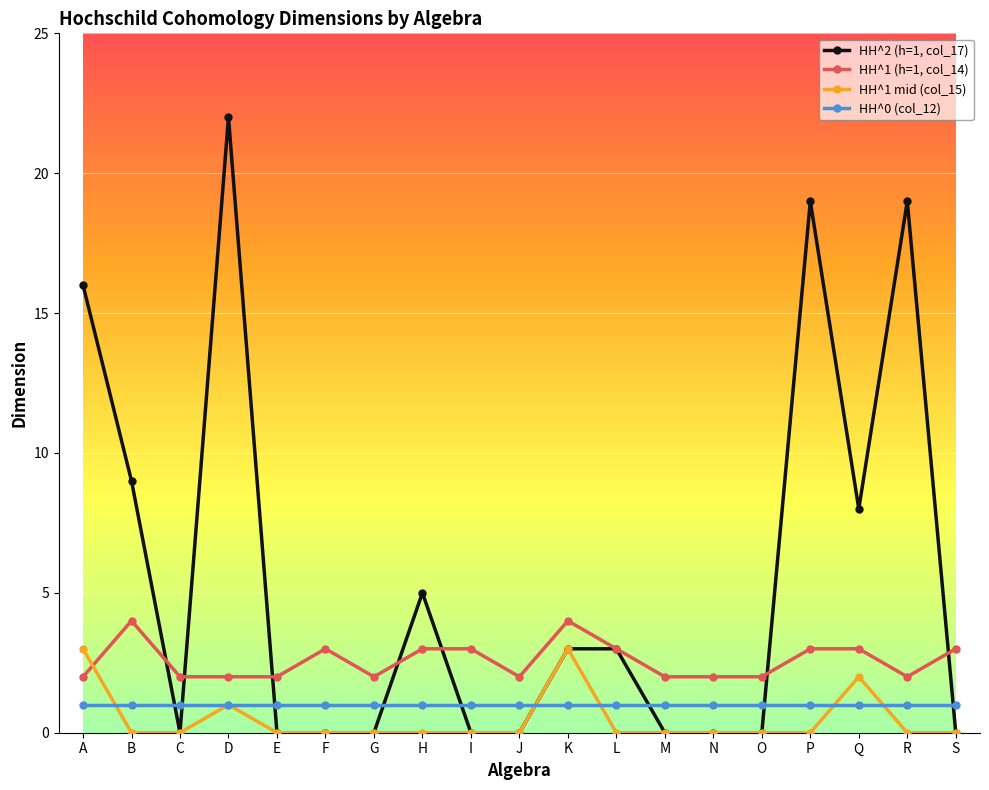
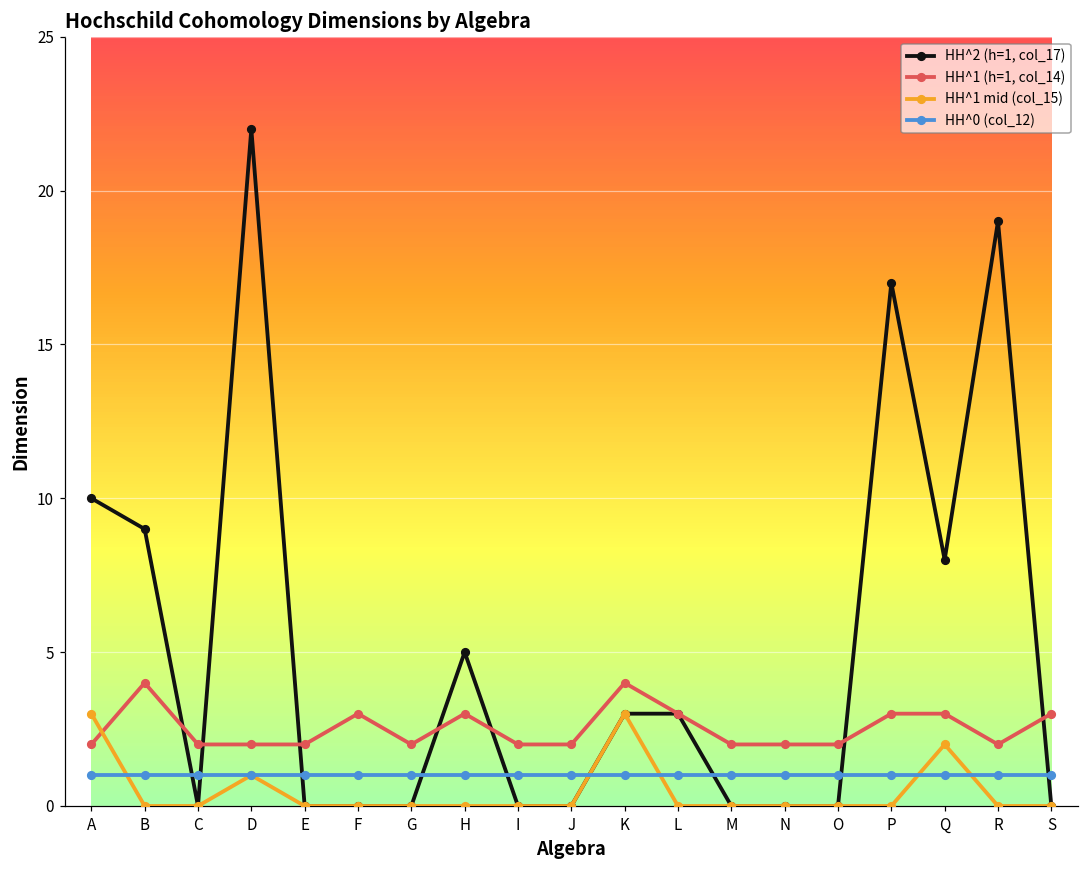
  {
    "HH^2 (h=1, col_17)": {
-     "A": 16,
+     "A": 10,
      "B": 9,
      "D": 22,
      "H": 5,
-     "P": 19,
+     "P": 17,
      "Q": 8,
      "R": 19
    },
    "HH^1 (h=1, col_14)": {
      "A": 2,
      "B": 4,
      "C": 2,
      "D": 2,
      "E": 2,
      "F": 3,
      "G": 2,
      "H": 3,
-     "I": 3,
+     "I": 2,
      "J": 2,
      "K": 4,
      "M": 2,
      "N": 2,
      "O": 2,
      "P": 3,
      "Q": 3,
      "R": 2,
      "S": 3
    },
    "HH^1 mid (col_15)": {
      "A": 3,
      "B": 0,
      "H": 0,
      "L": 0,
      "P": 0,
      "Q": 2,
      "R": 0
    },
    "HH^0 (col_12)": {
      "A": 1,
      "B": 1,
      "C": 1,
      "E": 1,
      "F": 1,
      "G": 1,
      "H": 1,
      "I": 1,
      "J": 1,
      "K": 1,
      "L": 1,
      "M": 1,
      "N": 1,
      "O": 1,
      "P": 1,
      "Q": 1,
      "R": 1,
      "S": 1
    }
  }
